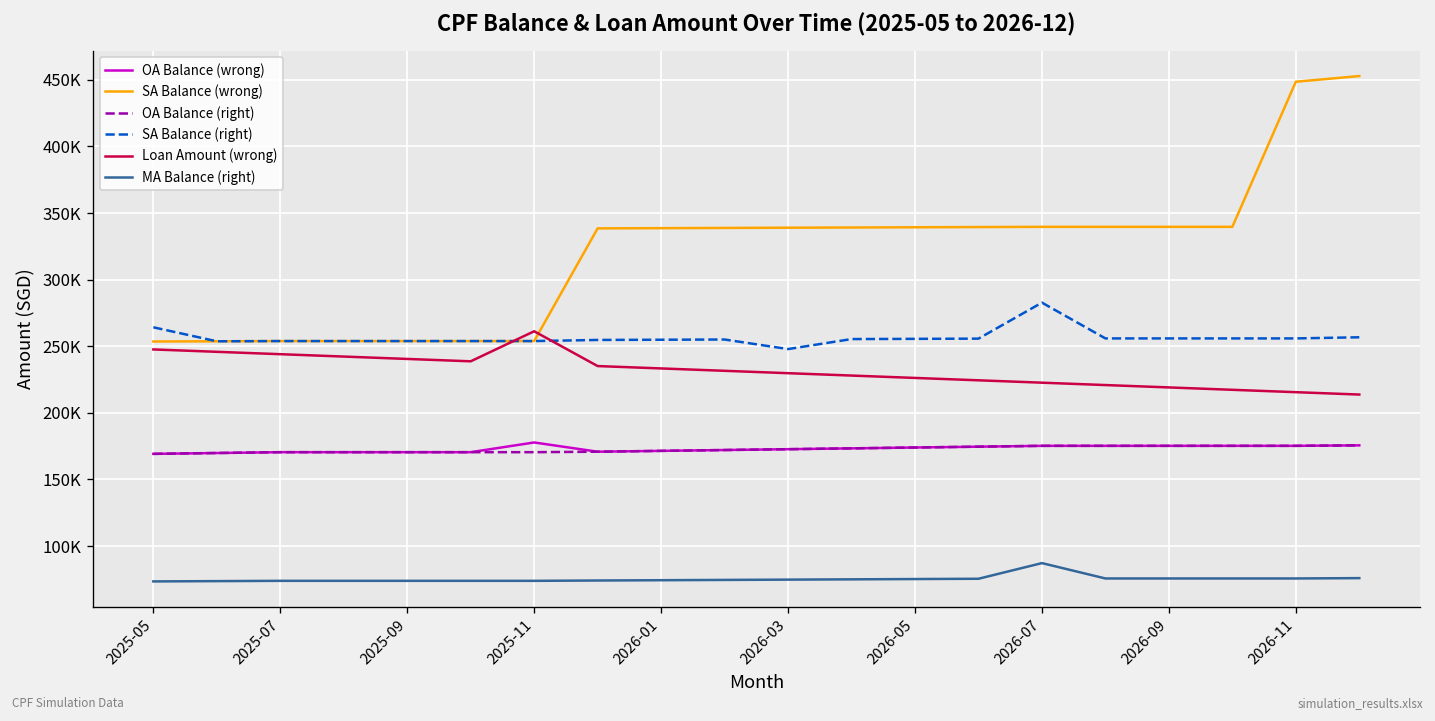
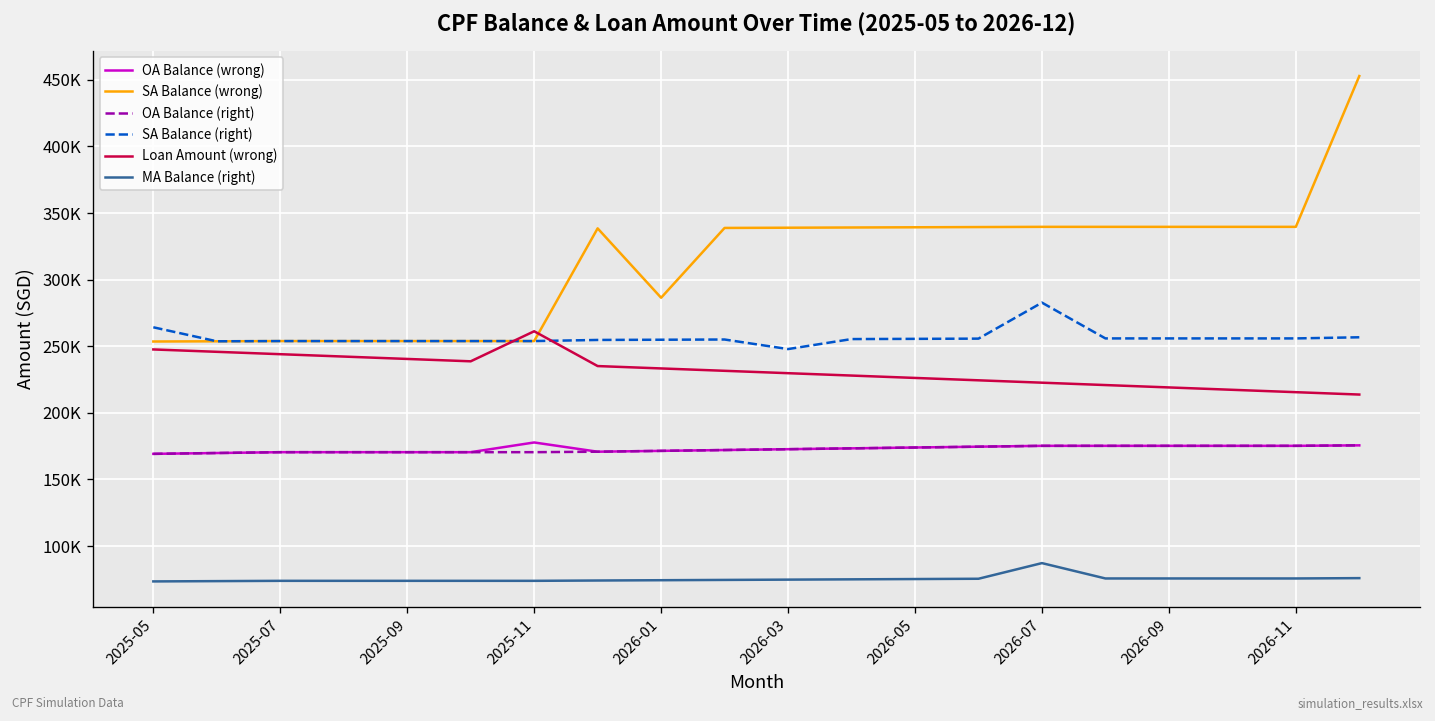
  {
    "OA Balance (wrong)": {
      "2025-11": 178000
    },
    "SA Balance (wrong)": {
      "2025-05": 253000,
-     "2026-01": 339000,
+     "2026-01": 286000,
      "2026-03": 339000,
      "2026-05": 339000,
      "2026-07": 340000,
      "2026-09": 340000,
-     "2026-11": 449000
+     "2026-11": 340000
    },
    "OA Balance (right)": {
      "2025-11": 170000
    },
    "SA Balance (right)": {
      "2025-05": 264000,
      "2026-01": 255000,
      "2026-03": 248000,
      "2026-05": 255000,
      "2026-07": 283000,
      "2026-09": 256000,
      "2026-11": 256000
    },
    "Loan Amount (wrong)": {
      "2025-05": 248000,
      "2025-07": 244000,
      "2025-09": 240000,
      "2025-11": 261000,
      "2026-01": 233000,
      "2026-03": 230000,
      "2026-05": 226000,
      "2026-07": 223000,
      "2026-09": 219000,
      "2026-11": 215000
    },
    "MA Balance (right)": {
      "2025-05": 73000,
      "2025-07": 74000,
      "2025-09": 74000,
      "2025-11": 74000,
      "2026-01": 74000,
      "2026-03": 75000,
      "2026-05": 75000,
      "2026-07": 87000,
      "2026-09": 76000,
      "2026-11": 76000
    }
  }
